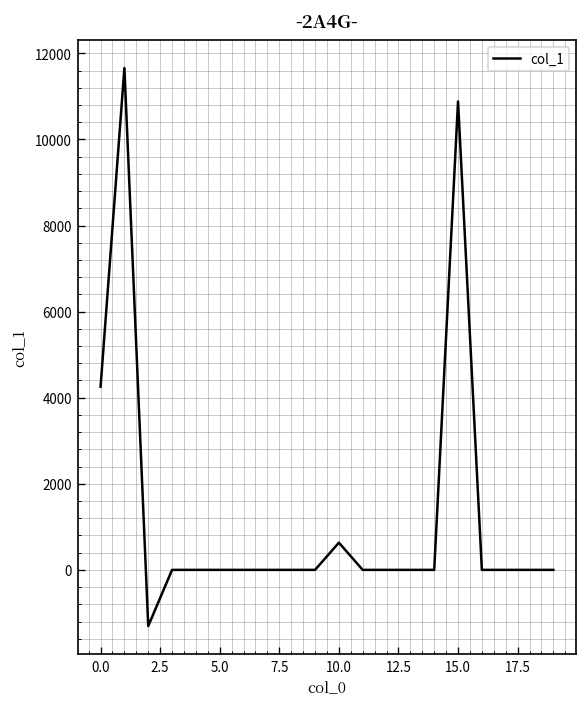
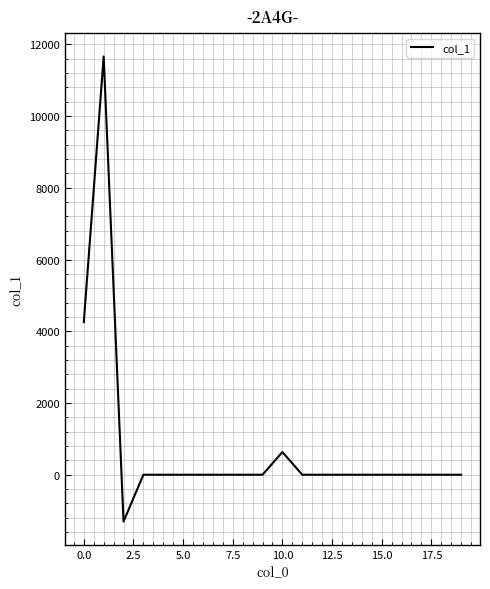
  {
    "0.0": 4300,
    "5.0": 0,
    "10.0": 600,
-   "15.0": 10900
+   "15.0": 0
  }
